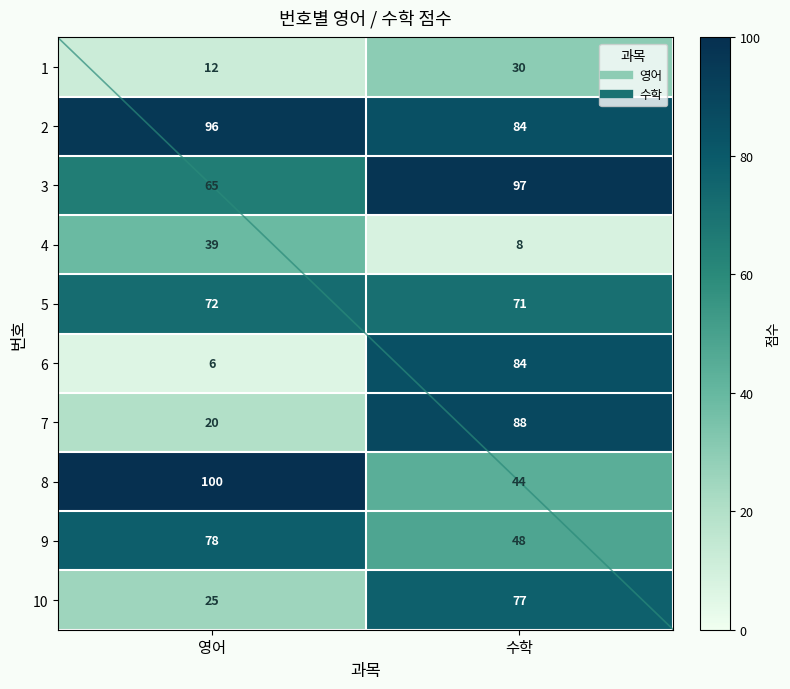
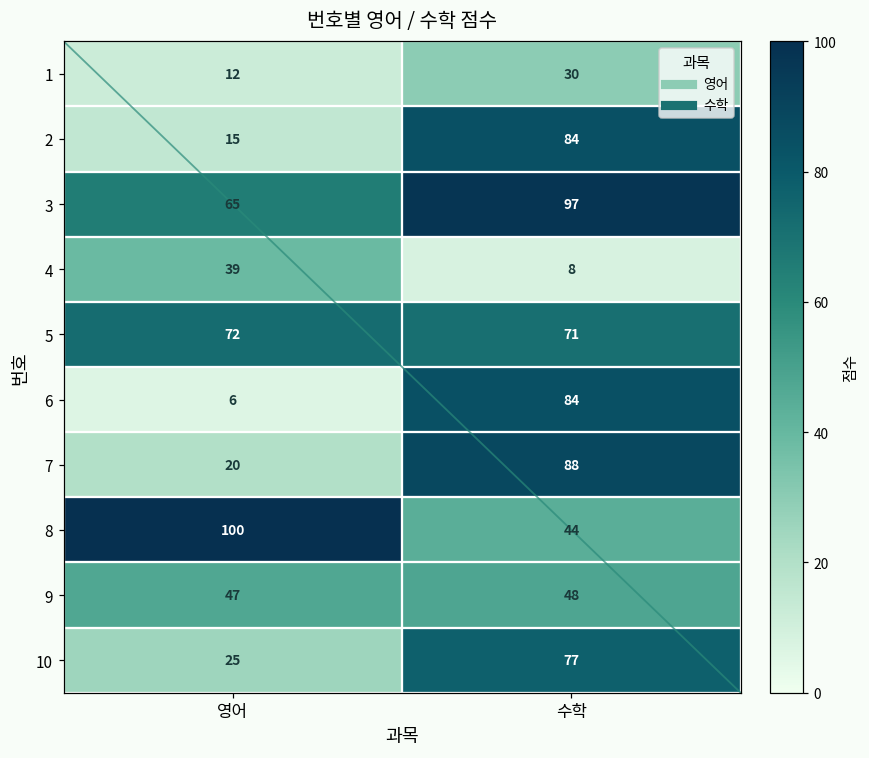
  {
    "1": {
      "영어": 12,
      "수학": 30
    },
    "2": {
-     "영어": 96,
+     "영어": 15,
      "수학": 84
    },
    "3": {
      "영어": 65,
      "수학": 97
    },
    "4": {
      "영어": 39,
      "수학": 8
    },
    "5": {
      "영어": 72,
      "수학": 71
    },
    "6": {
      "영어": 6,
      "수학": 84
    },
    "7": {
      "영어": 20,
      "수학": 88
    },
    "8": {
      "영어": 100,
      "수학": 44
    },
    "9": {
-     "영어": 78,
+     "영어": 47,
      "수학": 48
    },
    "10": {
      "영어": 25,
      "수학": 77
    }
  }
